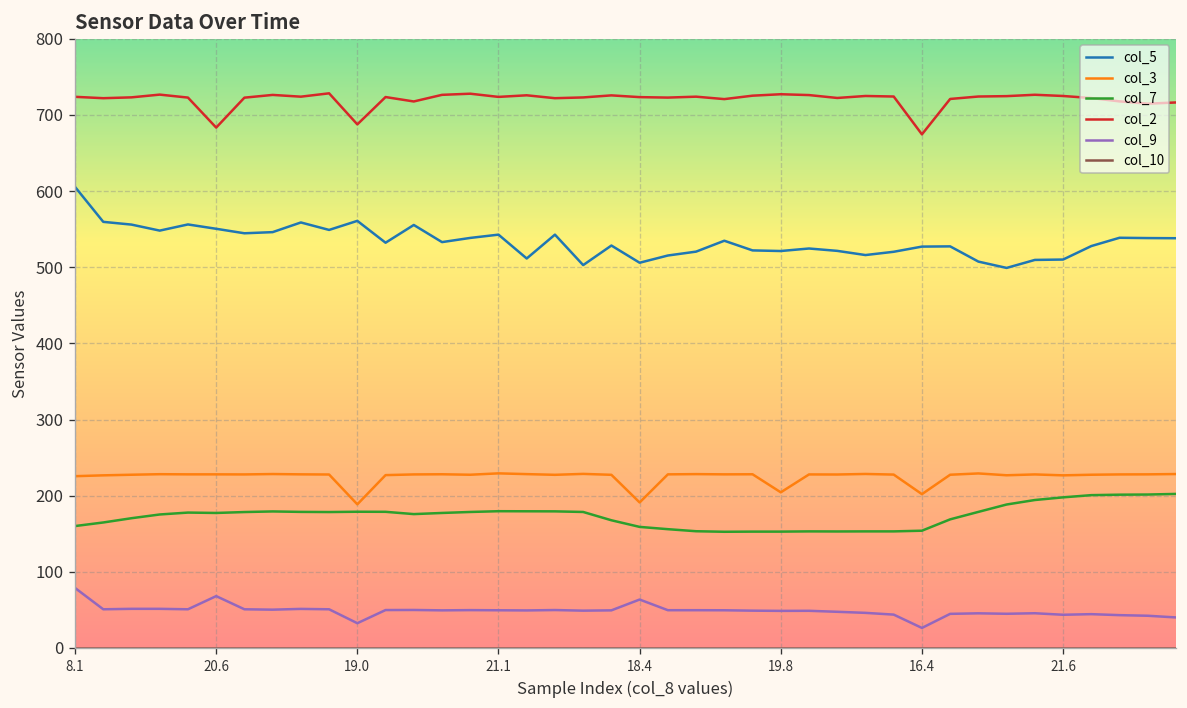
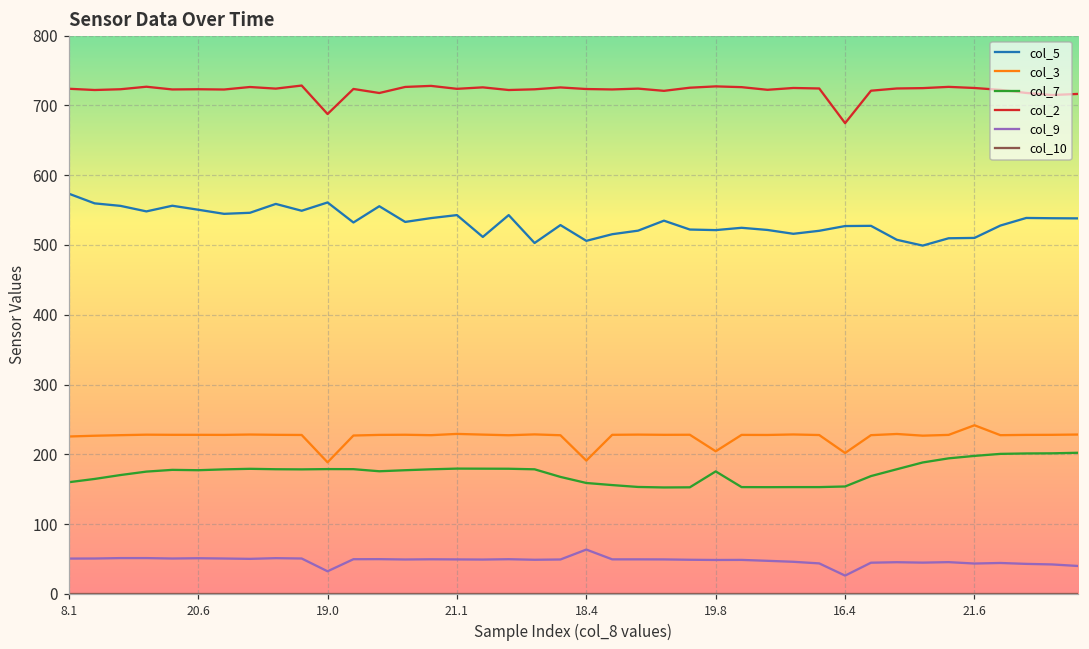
  {
    "col_5": {
-     "8.1": 610,
+     "8.1": 570,
      "20.6": 550,
      "19.0": 560,
      "21.1": 540,
      "18.4": 510,
      "19.8": 520,
      "16.4": 530,
      "21.6": 510
    },
    "col_3": {
      "8.1": 230,
      "20.6": 230,
      "19.0": 190,
      "21.1": 230,
      "18.4": 190,
      "19.8": 200,
      "16.4": 200,
-     "21.6": 230
+     "21.6": 240
    },
    "col_7": {
      "8.1": 160,
      "20.6": 180,
      "19.0": 180,
      "21.1": 180,
      "18.4": 160,
-     "19.8": 150,
+     "19.8": 180,
      "16.4": 150,
      "21.6": 200
    },
    "col_2": {
      "8.1": 720,
-     "20.6": 680,
+     "20.6": 720,
      "19.0": 690,
      "21.1": 720,
      "18.4": 720,
      "19.8": 730,
      "16.4": 670,
      "21.6": 720
    },
    "col_9": {
-     "8.1": 80,
-     "20.6": 70,
+     "8.1": 50,
+     "20.6": 50,
      "19.0": 30,
      "21.1": 50,
      "18.4": 60,
      "19.8": 50,
      "16.4": 30,
      "21.6": 40
    },
    "col_10": {
      "8.1": 0,
      "20.6": 0,
      "19.0": 0,
      "21.1": 0,
      "18.4": 0,
      "19.8": 0,
      "16.4": 0,
      "21.6": 0
    }
  }
